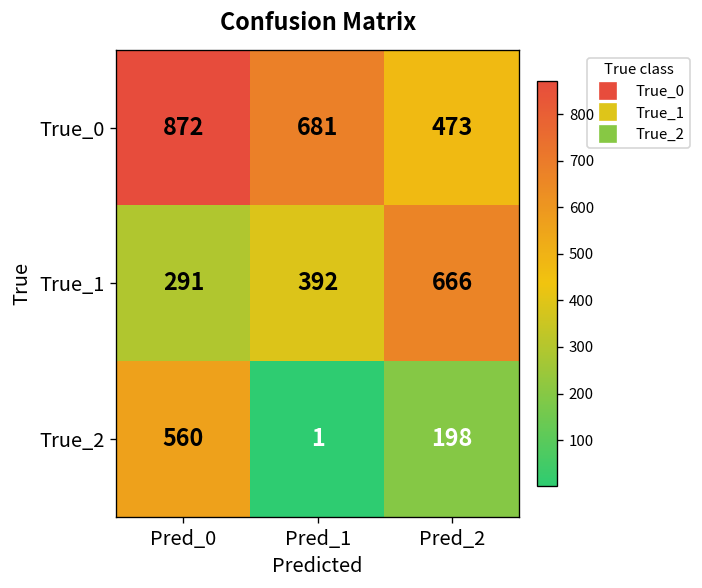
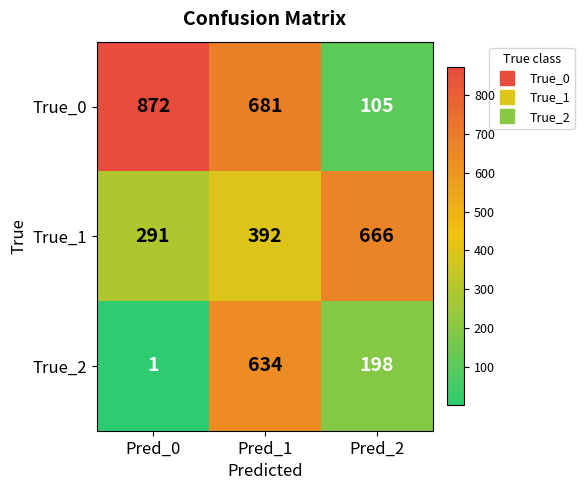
  {
    "True_0": {
      "Pred_0": 872,
      "Pred_1": 681,
-     "Pred_2": 473
+     "Pred_2": 105
    },
    "True_1": {
      "Pred_0": 291,
      "Pred_1": 392,
      "Pred_2": 666
    },
    "True_2": {
-     "Pred_0": 560,
-     "Pred_1": 1,
+     "Pred_0": 1,
+     "Pred_1": 634,
      "Pred_2": 198
    }
  }
